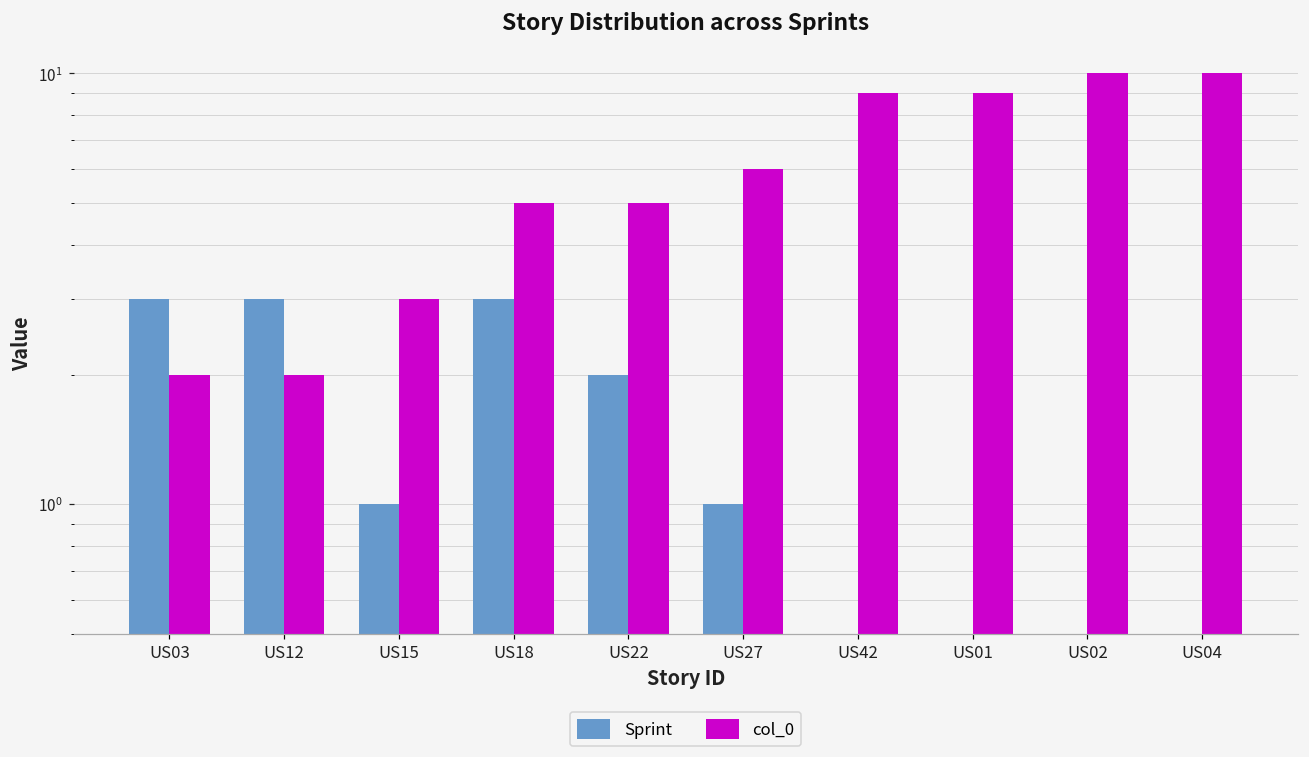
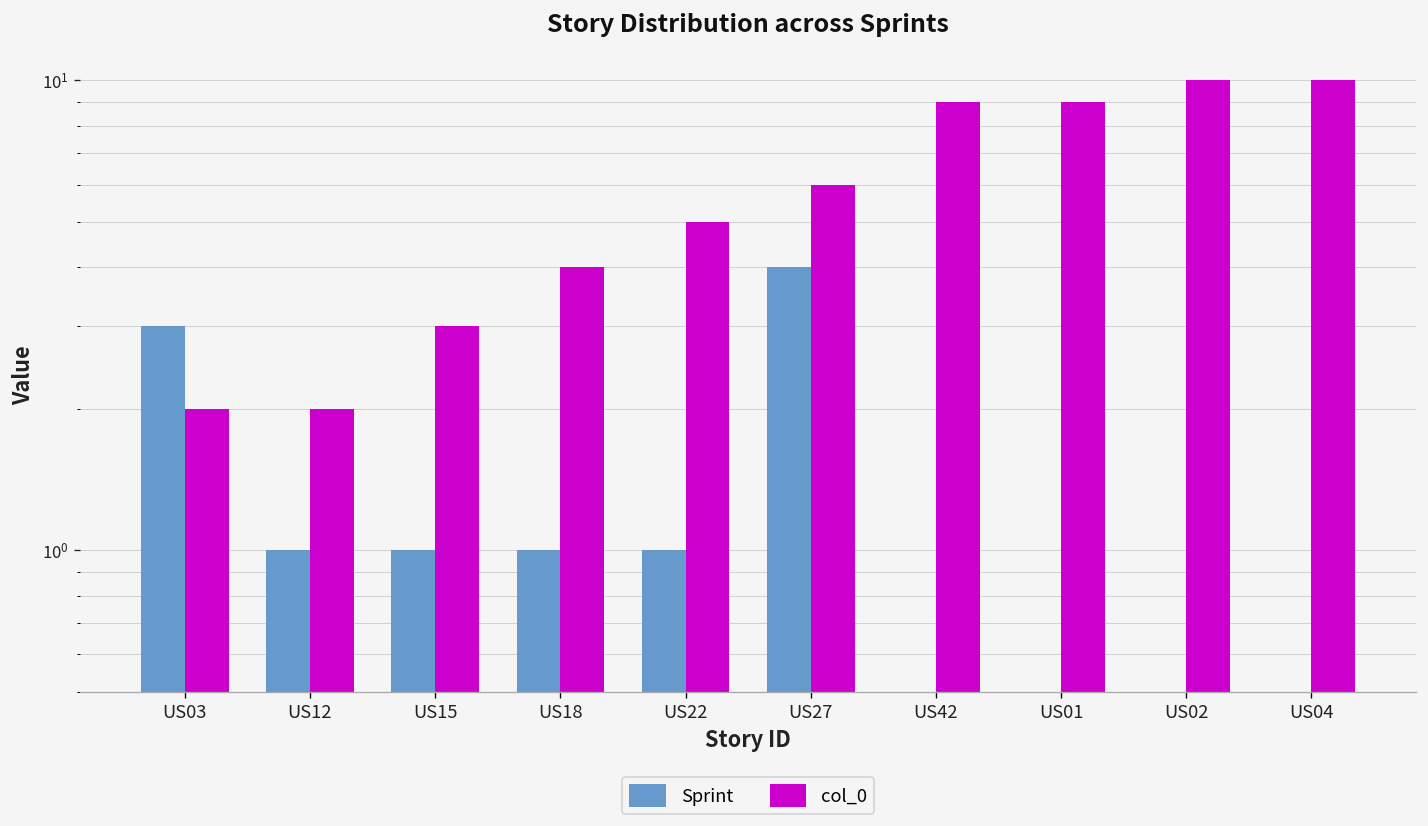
  {
    "Sprint": {
      "US03": 3,
-     "US12": 3,
+     "US12": 1,
      "US15": 1,
-     "US18": 3,
-     "US22": 2,
-     "US27": 1
+     "US18": 1,
+     "US22": 1,
+     "US27": 4
    },
    "col_0": {
      "US03": 2,
      "US12": 2,
      "US15": 3,
-     "US18": 5,
+     "US18": 4,
      "US22": 5,
      "US27": 6,
      "US42": 9,
      "US01": 9,
      "US02": 10,
      "US04": 10
    }
  }
